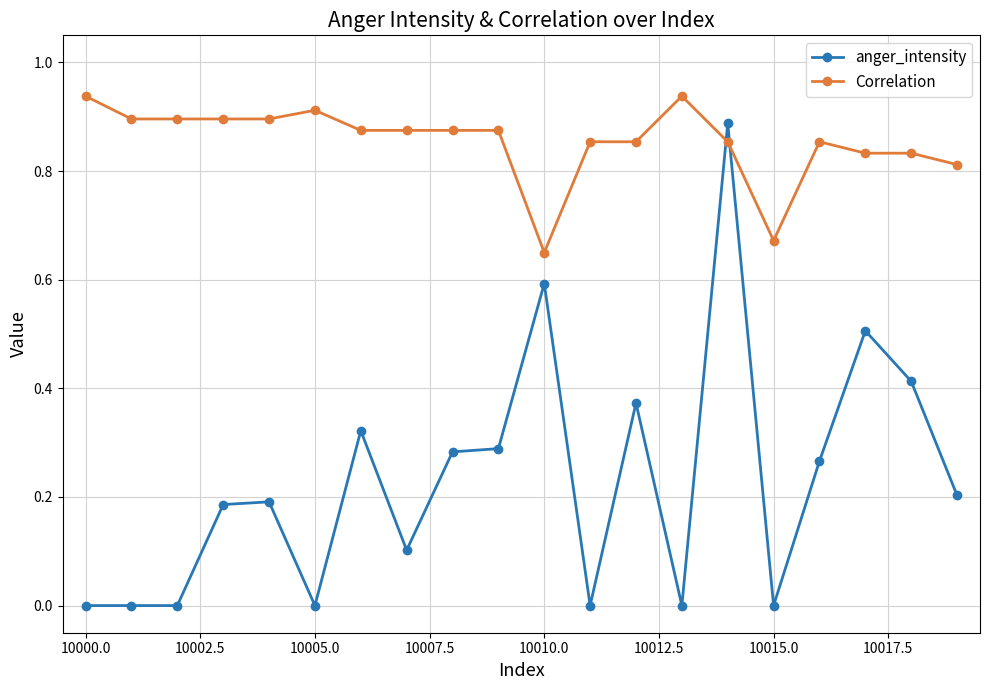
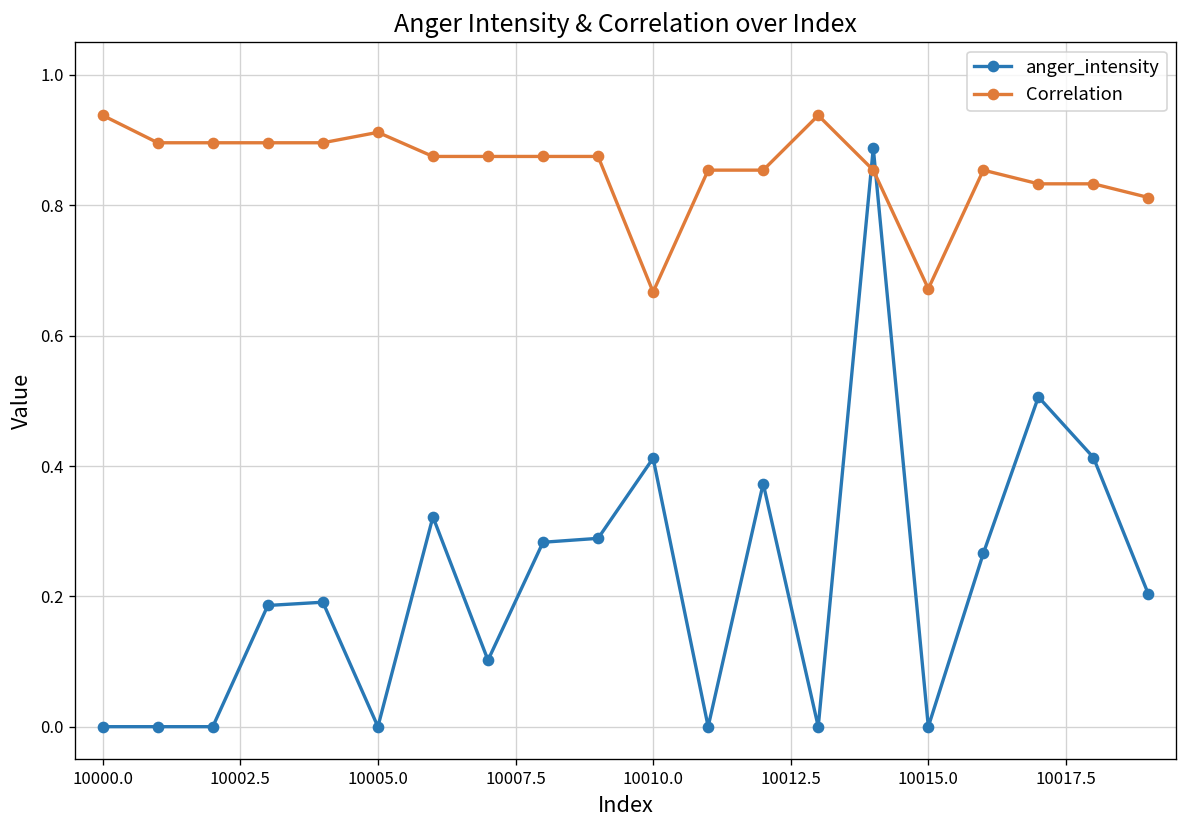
  {
    "anger_intensity": {
      "10000.0": 0.00,
      "10005.0": 0.00,
-     "10010.0": 0.59,
+     "10010.0": 0.41,
      "10015.0": 0.00
    },
    "Correlation": {
      "10000.0": 0.94,
      "10005.0": 0.91,
-     "10010.0": 0.65,
+     "10010.0": 0.67,
      "10015.0": 0.67
    }
  }
